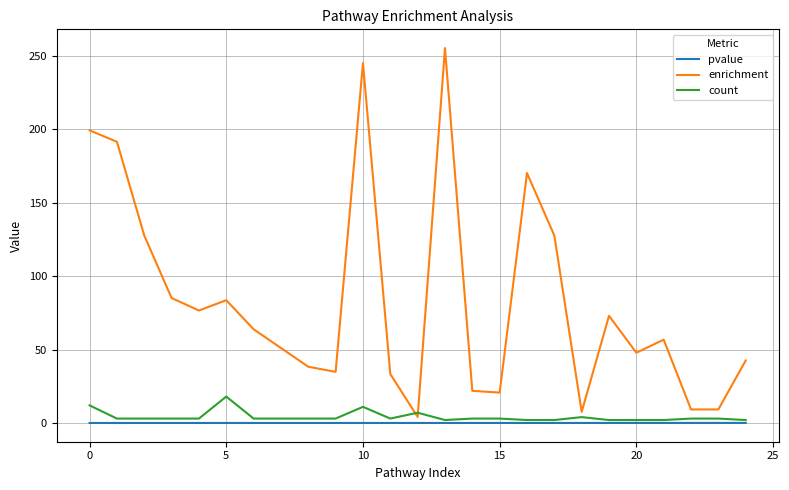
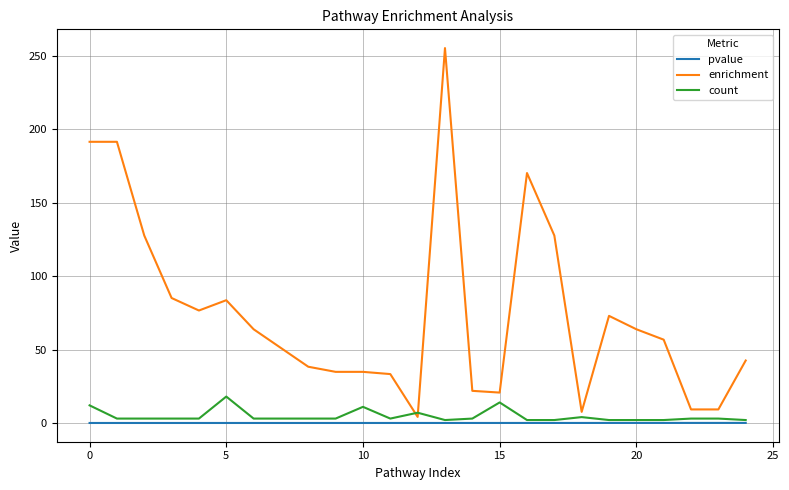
  {
    "pvalue": {
      "0": 0,
      "5": 0,
      "10": 0,
      "15": 0,
      "20": 0
    },
    "enrichment": {
-     "0": 199,
+     "0": 192,
      "5": 84,
-     "10": 245,
+     "10": 35,
      "15": 21,
-     "20": 48
+     "20": 64
    },
    "count": {
      "0": 12,
      "5": 18,
      "10": 11,
-     "15": 3,
+     "15": 14,
      "20": 2
    }
  }
